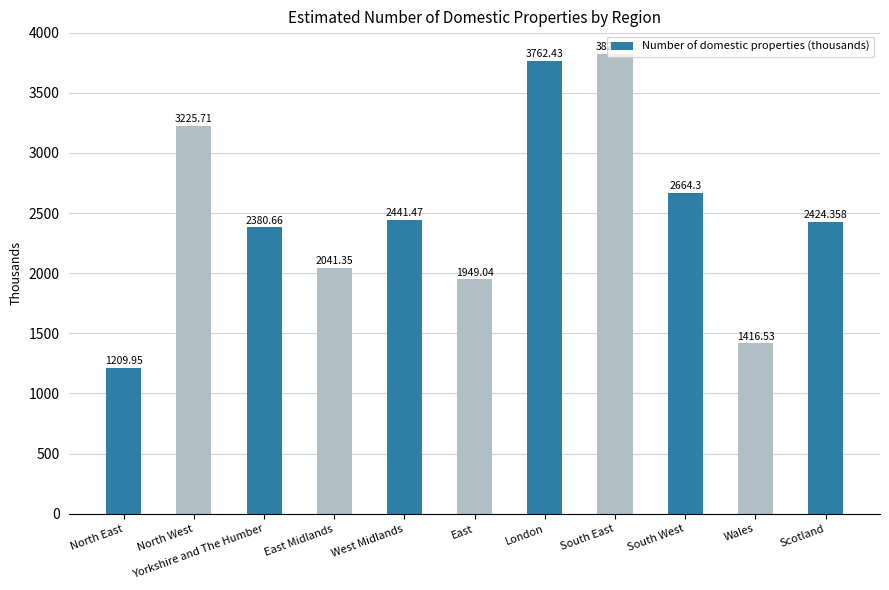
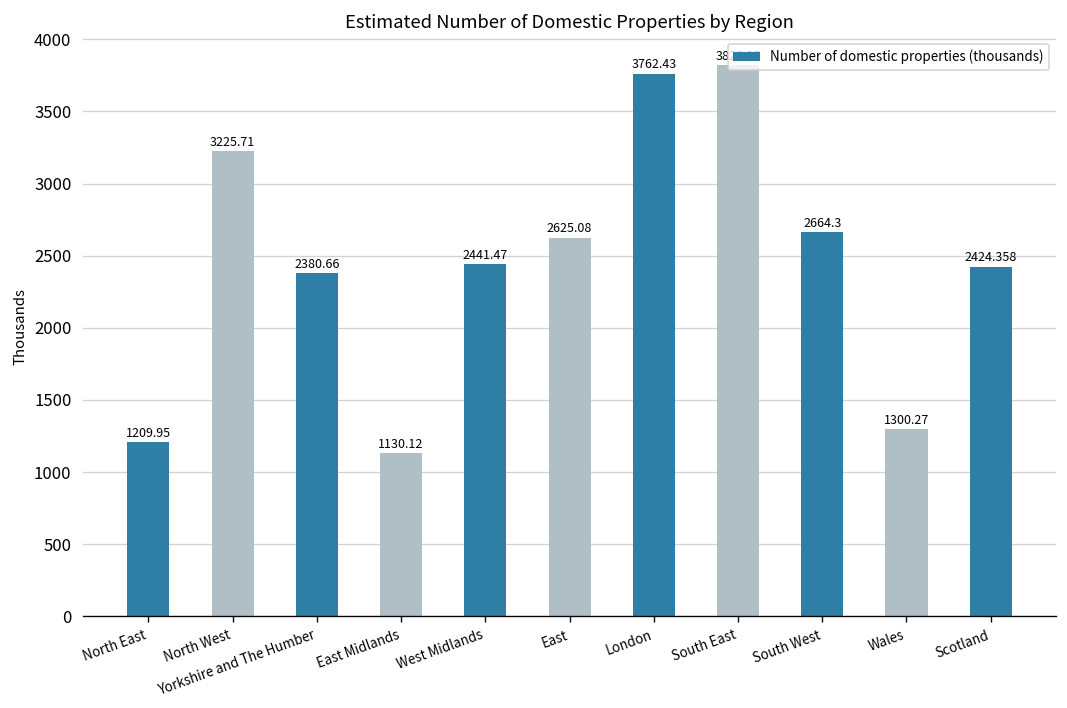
  {
    "North East": 1209.95,
    "North West": 3225.71,
    "Yorkshire and The Humber": 2380.66,
-   "East Midlands": 2041.35,
+   "East Midlands": 1130.12,
    "West Midlands": 2441.47,
-   "East": 1949.04,
+   "East": 2625.08,
    "London": 3762.43,
    "South West": 2664.3,
-   "Wales": 1416.53,
+   "Wales": 1300.27,
    "Scotland": 2424.358
  }
